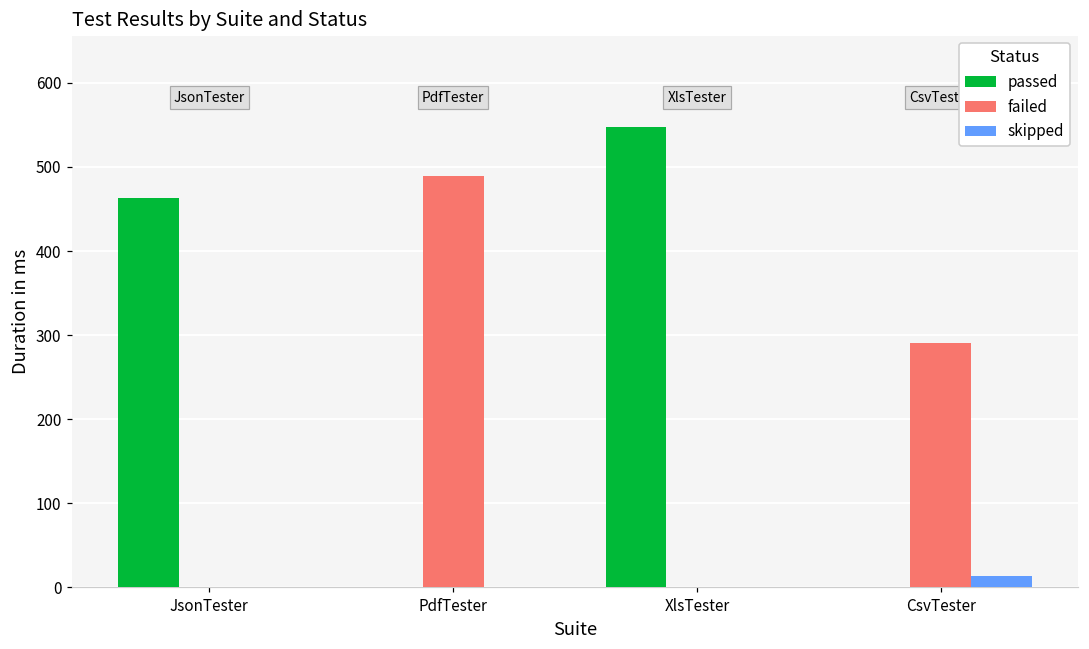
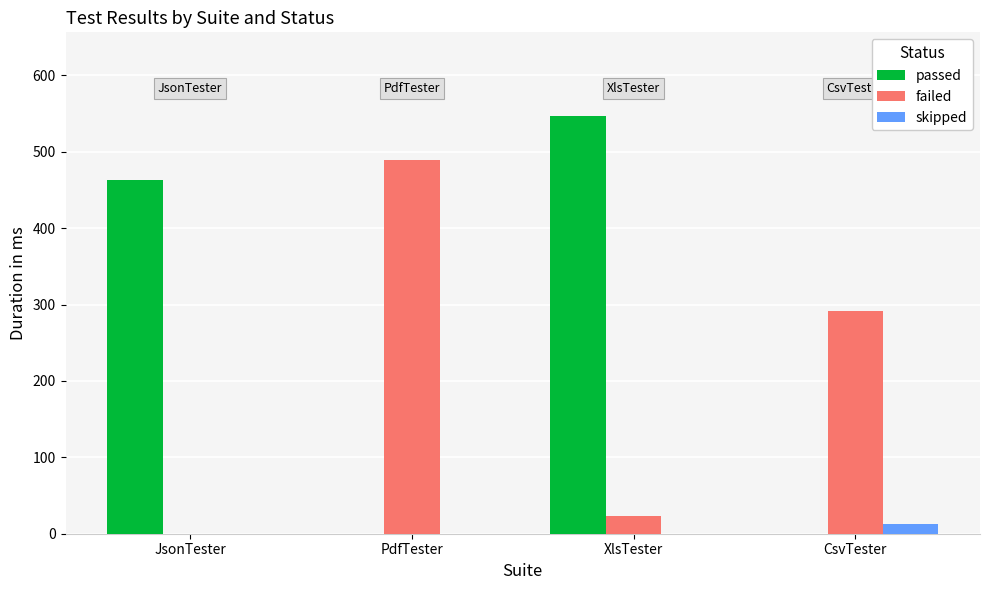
  {
    "passed": {
      "JsonTester": 460,
      "PdfTester": 0,
      "XlsTester": 550,
      "CsvTester": 0
    },
    "failed": {
      "JsonTester": 0,
      "PdfTester": 490,
-     "XlsTester": 0,
+     "XlsTester": 20,
      "CsvTester": 290
    },
    "skipped": {
      "JsonTester": 0,
      "PdfTester": 0,
      "XlsTester": 0,
      "CsvTester": 10
    }
  }
